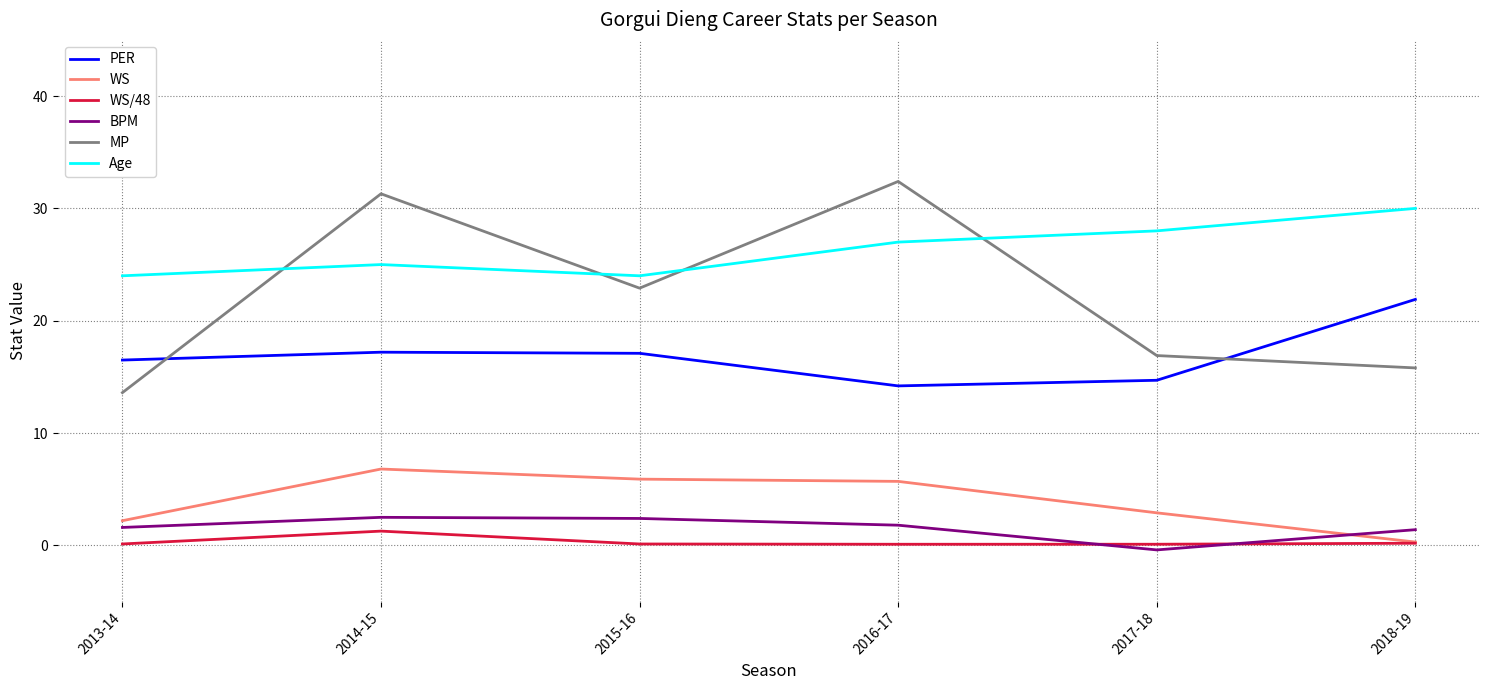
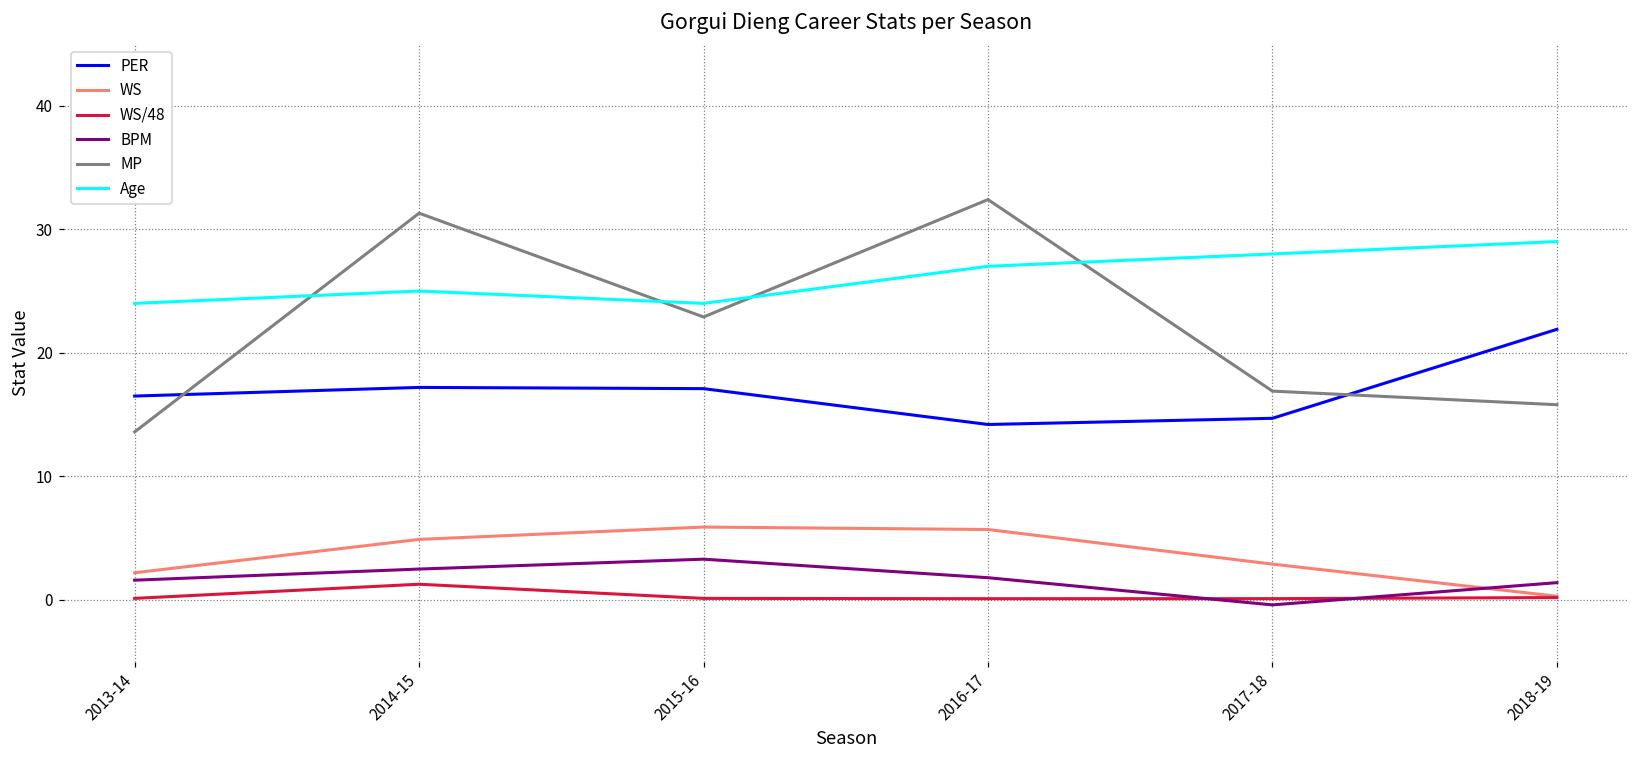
  {
    "PER": {
      "2013-14": 16.5,
      "2014-15": 17.2,
      "2015-16": 17.1,
      "2016-17": 14.2,
      "2017-18": 14.7,
      "2018-19": 21.9
    },
    "WS": {
      "2013-14": 2.2,
-     "2014-15": 6.8,
+     "2014-15": 4.9,
      "2015-16": 5.9,
      "2016-17": 5.7,
      "2017-18": 2.9
    },
    "WS/48": {
      "2013-14": 0.1,
      "2014-15": 1.3,
      "2015-16": 0.1,
      "2016-17": 0.1,
      "2017-18": 0.1
    },
    "BPM": {
      "2013-14": 1.6,
      "2014-15": 2.5,
-     "2015-16": 2.4,
+     "2015-16": 3.3,
      "2016-17": 1.8,
      "2017-18": -0.4,
      "2018-19": 1.4
    },
    "MP": {
      "2013-14": 13.6,
      "2014-15": 31.3,
      "2015-16": 22.9,
      "2016-17": 32.4,
      "2017-18": 16.9,
      "2018-19": 15.8
    },
    "Age": {
      "2013-14": 24,
      "2014-15": 25,
      "2015-16": 24,
      "2016-17": 27,
      "2017-18": 28,
-     "2018-19": 30
+     "2018-19": 29
    }
  }
